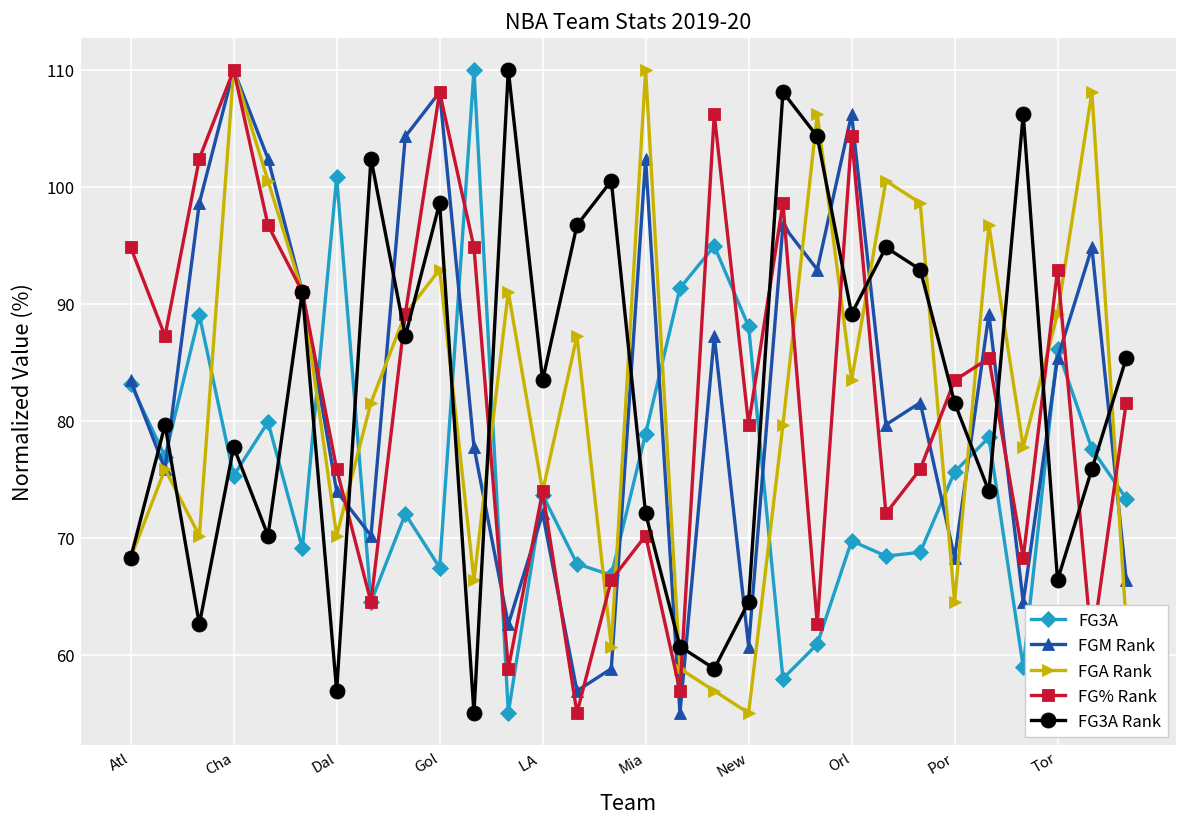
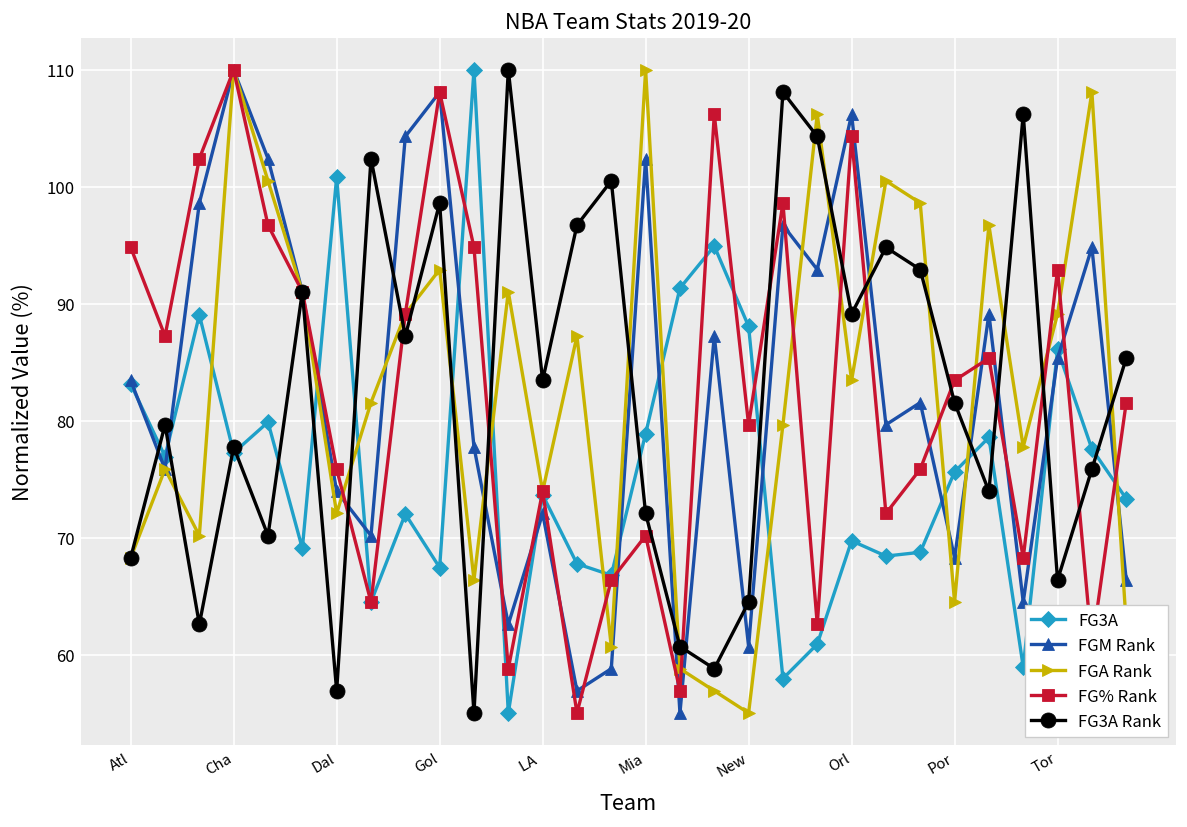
  {
    "FG3A": {
      "Atl": 83,
-     "Cha": 75,
+     "Cha": 77,
      "Dal": 101,
      "Gol": 67,
      "LA": 74,
      "Mia": 79,
      "New": 88,
      "Orl": 70,
      "Por": 76,
      "Tor": 86
    },
    "FGM Rank": {
      "Atl": 83,
      "Dal": 74,
      "LA": 72,
      "Mia": 102,
      "New": 61,
      "Orl": 106,
      "Por": 68,
      "Tor": 85
    },
    "FGA Rank": {
-     "Dal": 70,
+     "Dal": 72,
      "Gol": 93,
      "Mia": 110,
      "New": 55,
      "Orl": 83,
      "Por": 64,
      "Tor": 89
    },
    "FG% Rank": {
      "Atl": 95,
      "Dal": 76,
      "Mia": 70,
      "New": 80,
      "Orl": 104,
      "Por": 83,
      "Tor": 93
    },
    "FG3A Rank": {
      "Cha": 78,
      "Dal": 57,
      "Gol": 99,
      "LA": 83,
      "Mia": 72,
      "New": 64,
      "Orl": 89,
      "Por": 82,
      "Tor": 66
    }
  }
